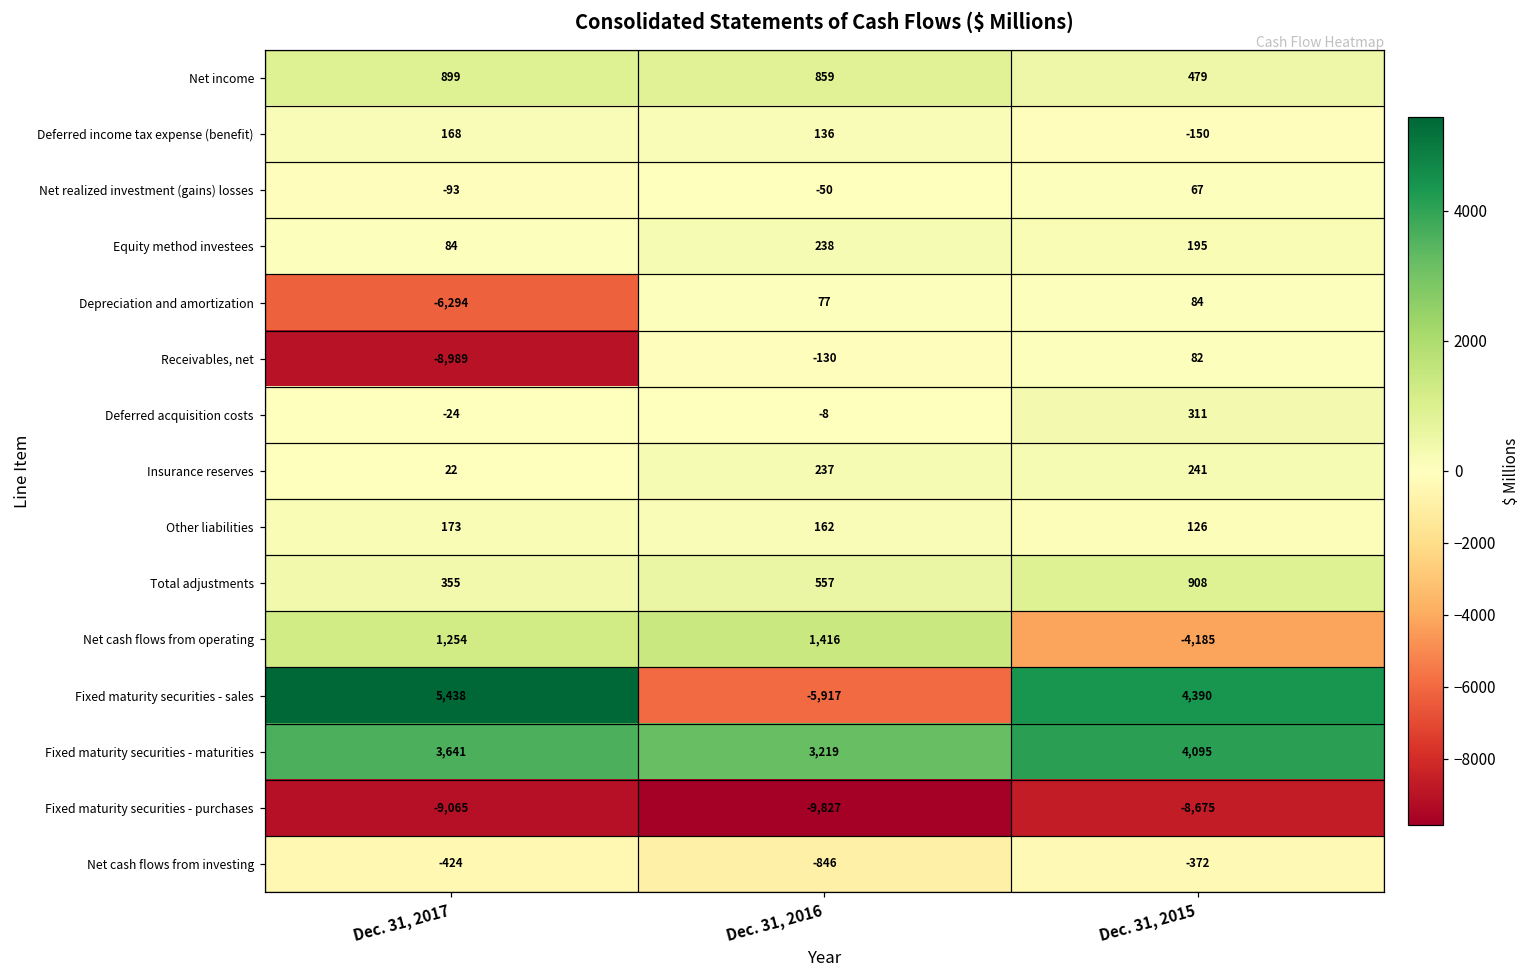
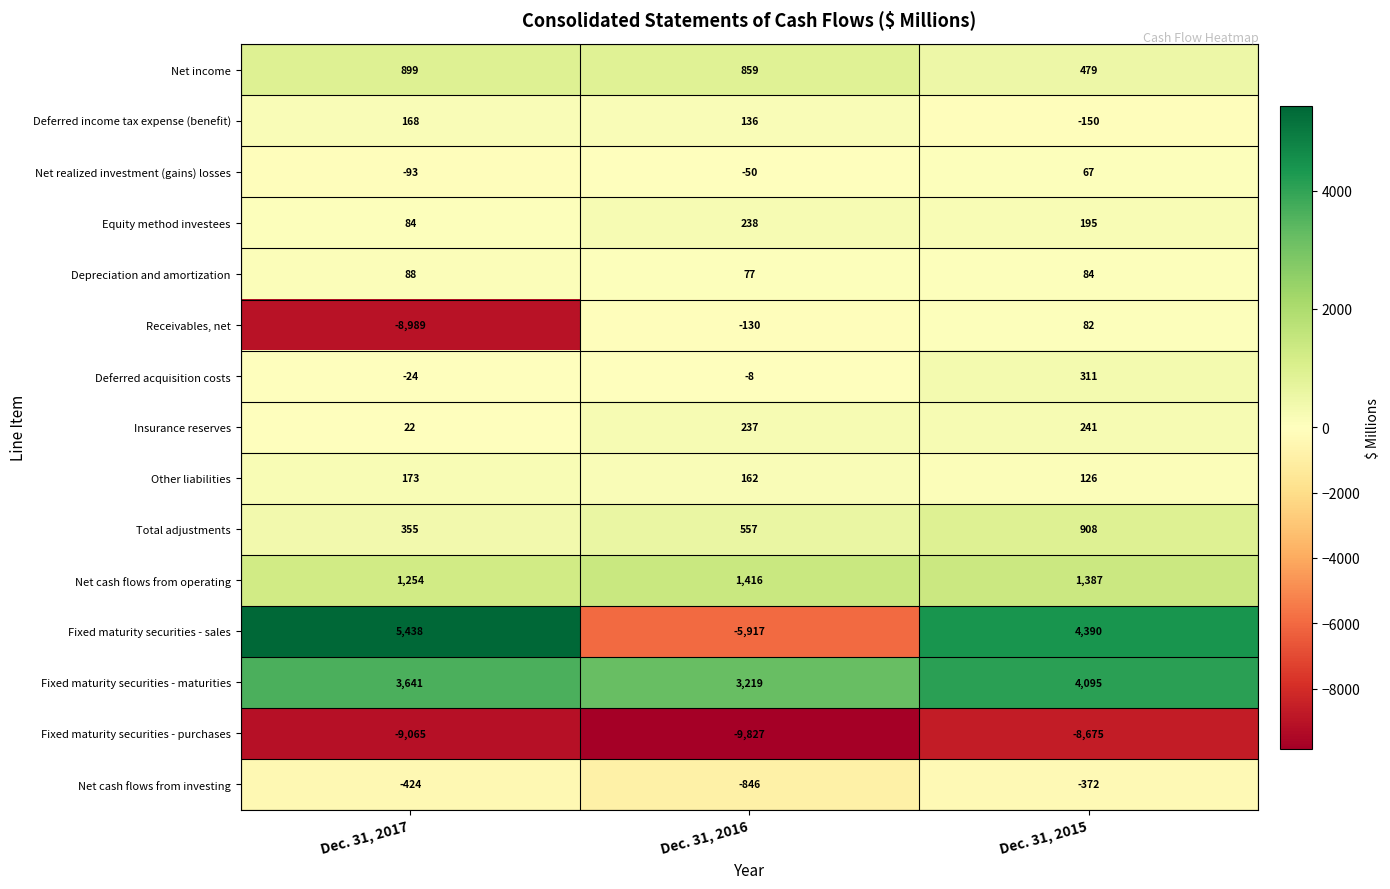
  {
    "Net income": {
      "Dec. 31, 2017": "899",
      "Dec. 31, 2016": "859",
      "Dec. 31, 2015": "479"
    },
    "Deferred income tax expense (benefit)": {
      "Dec. 31, 2017": "168",
      "Dec. 31, 2016": "136",
      "Dec. 31, 2015": "-150"
    },
    "Net realized investment (gains) losses": {
      "Dec. 31, 2017": "-93",
      "Dec. 31, 2016": "-50",
      "Dec. 31, 2015": "67"
    },
    "Equity method investees": {
      "Dec. 31, 2017": "84",
      "Dec. 31, 2016": "238",
      "Dec. 31, 2015": "195"
    },
    "Depreciation and amortization": {
-     "Dec. 31, 2017": "-6,294",
+     "Dec. 31, 2017": "88",
      "Dec. 31, 2016": "77",
      "Dec. 31, 2015": "84"
    },
    "Receivables, net": {
      "Dec. 31, 2017": "-8,989",
      "Dec. 31, 2016": "-130",
      "Dec. 31, 2015": "82"
    },
    "Deferred acquisition costs": {
      "Dec. 31, 2017": "-24",
      "Dec. 31, 2016": "-8",
      "Dec. 31, 2015": "311"
    },
    "Insurance reserves": {
      "Dec. 31, 2017": "22",
      "Dec. 31, 2016": "237",
      "Dec. 31, 2015": "241"
    },
    "Other liabilities": {
      "Dec. 31, 2017": "173",
      "Dec. 31, 2016": "162",
      "Dec. 31, 2015": "126"
    },
    "Total adjustments": {
      "Dec. 31, 2017": "355",
      "Dec. 31, 2016": "557",
      "Dec. 31, 2015": "908"
    },
    "Net cash flows from operating": {
      "Dec. 31, 2017": "1,254",
      "Dec. 31, 2016": "1,416",
-     "Dec. 31, 2015": "-4,185"
+     "Dec. 31, 2015": "1,387"
    },
    "Fixed maturity securities - sales": {
      "Dec. 31, 2017": "5,438",
      "Dec. 31, 2016": "-5,917",
      "Dec. 31, 2015": "4,390"
    },
    "Fixed maturity securities - maturities": {
      "Dec. 31, 2017": "3,641",
      "Dec. 31, 2016": "3,219",
      "Dec. 31, 2015": "4,095"
    },
    "Fixed maturity securities - purchases": {
      "Dec. 31, 2017": "-9,065",
      "Dec. 31, 2016": "-9,827",
      "Dec. 31, 2015": "-8,675"
    },
    "Net cash flows from investing": {
      "Dec. 31, 2017": "-424",
      "Dec. 31, 2016": "-846",
      "Dec. 31, 2015": "-372"
    }
  }
